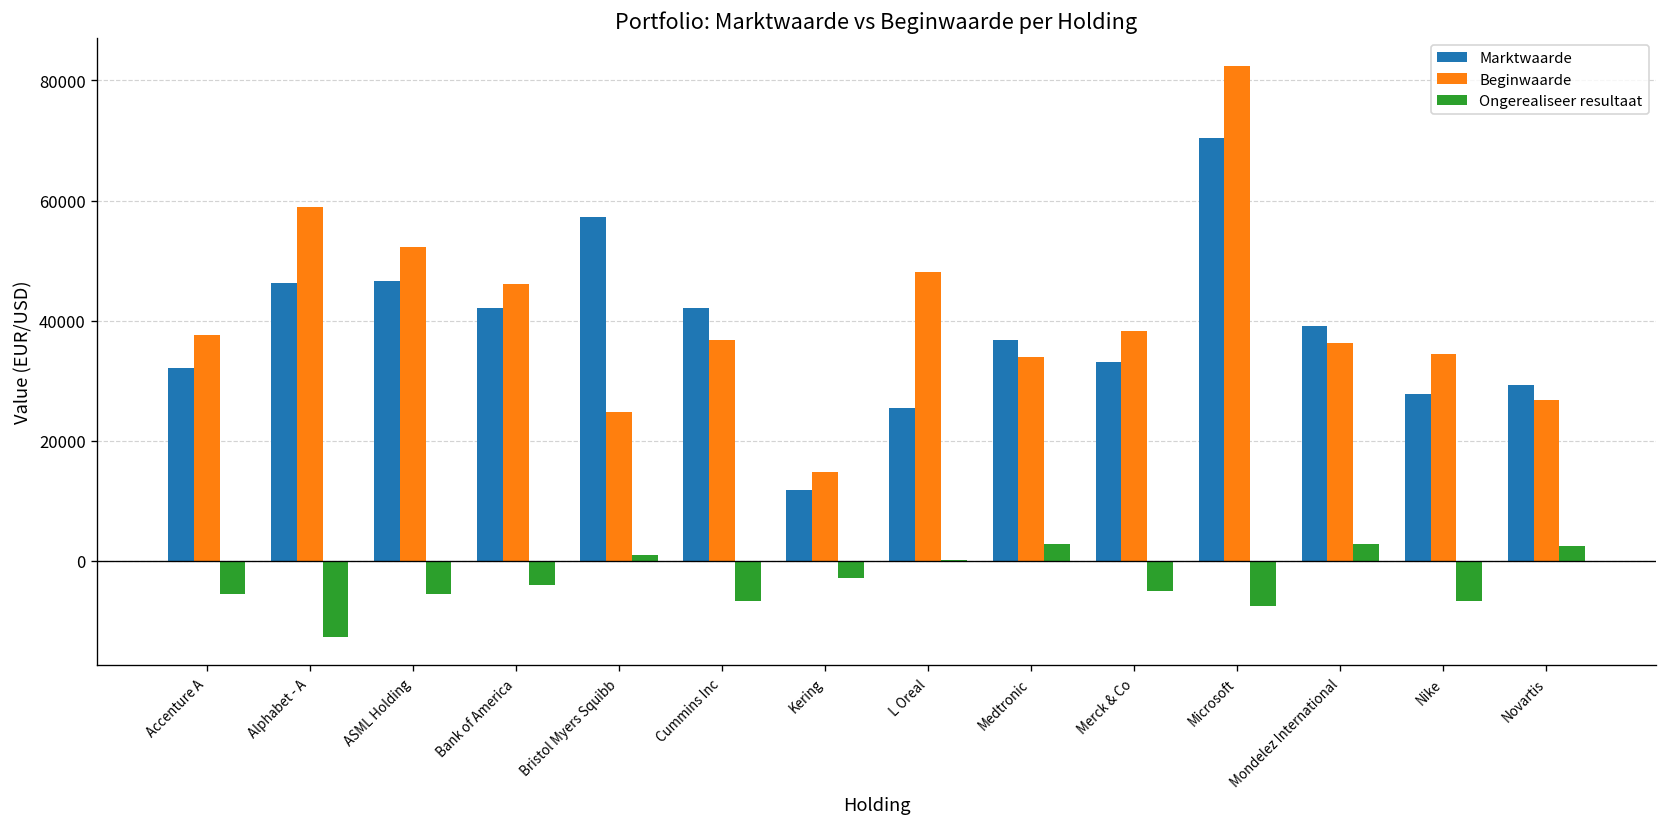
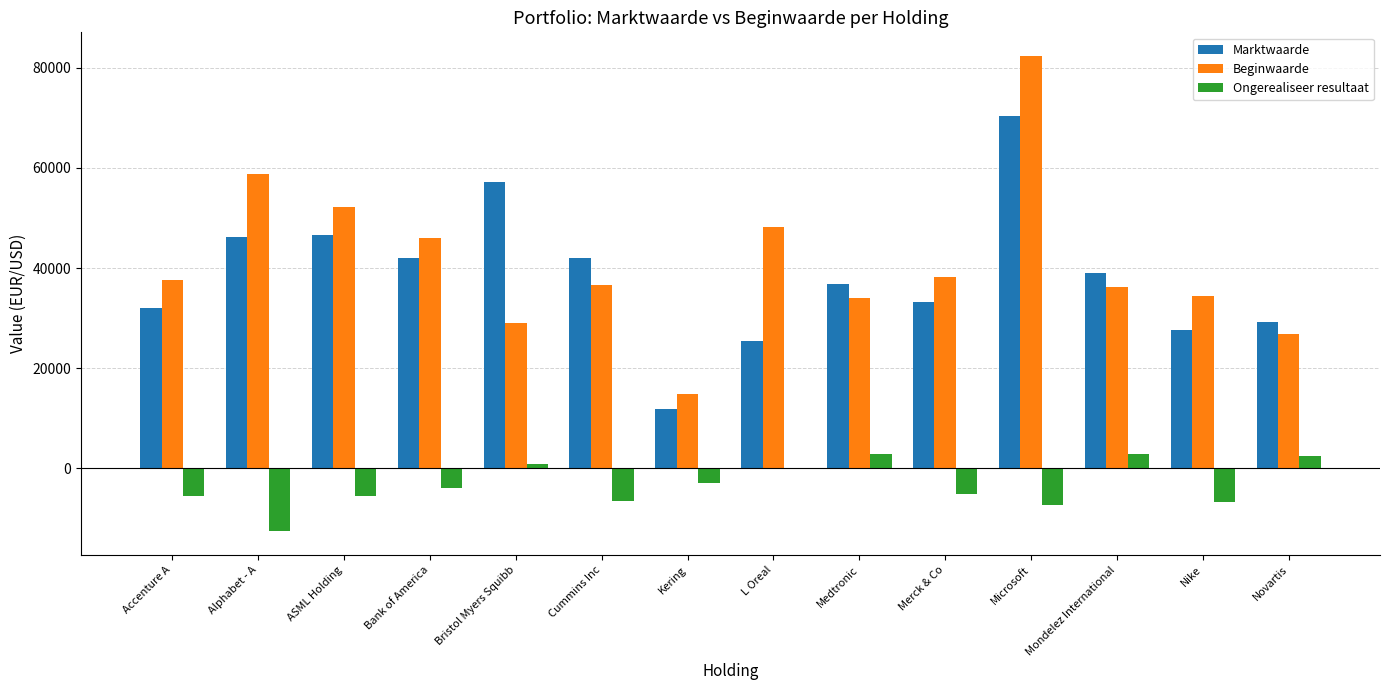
  {
    "Marktwaarde": {
      "Accenture A": 32000,
      "Alphabet - A": 46000,
      "ASML Holding": 47000,
      "Bank of America": 42000,
      "Bristol Myers Squibb": 57000,
      "Cummins Inc": 42000,
      "Kering": 12000,
      "L Oreal": 25000,
      "Medtronic": 37000,
      "Merck & Co": 33000,
      "Microsoft": 70000,
      "Mondelez International": 39000,
      "Nike": 28000,
      "Novartis": 29000
    },
    "Beginwaarde": {
      "Accenture A": 38000,
      "Alphabet - A": 59000,
      "ASML Holding": 52000,
      "Bank of America": 46000,
-     "Bristol Myers Squibb": 25000,
+     "Bristol Myers Squibb": 29000,
      "Cummins Inc": 37000,
      "Kering": 15000,
      "L Oreal": 48000,
      "Medtronic": 34000,
      "Merck & Co": 38000,
      "Microsoft": 82000,
      "Mondelez International": 36000,
      "Nike": 34000,
      "Novartis": 27000
    },
    "Ongerealiseer resultaat": {
      "Accenture A": -6000,
      "Alphabet - A": -13000,
      "ASML Holding": -6000,
      "Bank of America": -4000,
      "Bristol Myers Squibb": 1000,
      "Cummins Inc": -7000,
      "Kering": -3000,
      "Medtronic": 3000,
      "Merck & Co": -5000,
      "Microsoft": -7000,
      "Mondelez International": 3000,
      "Nike": -7000,
      "Novartis": 2000
    }
  }
